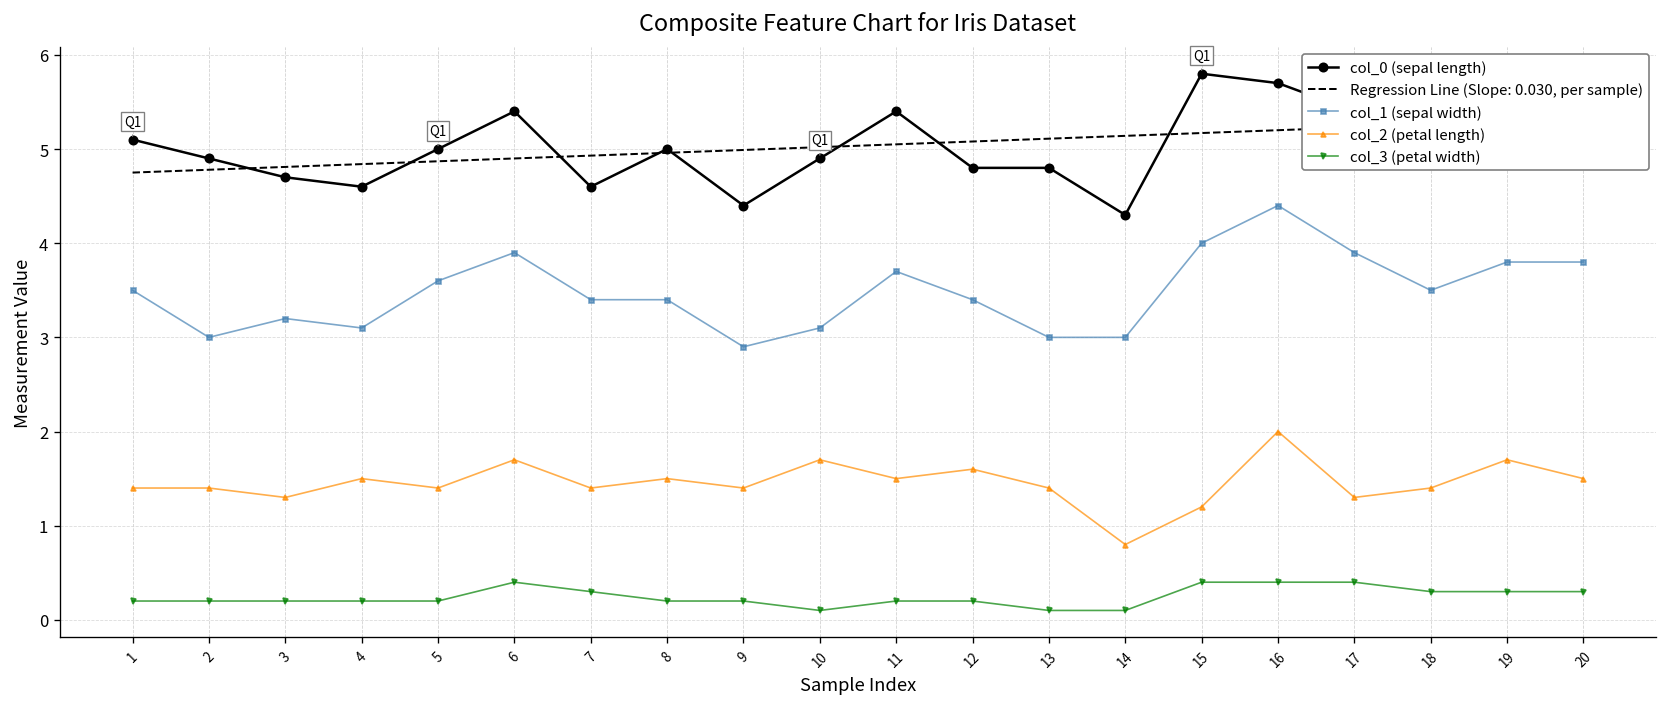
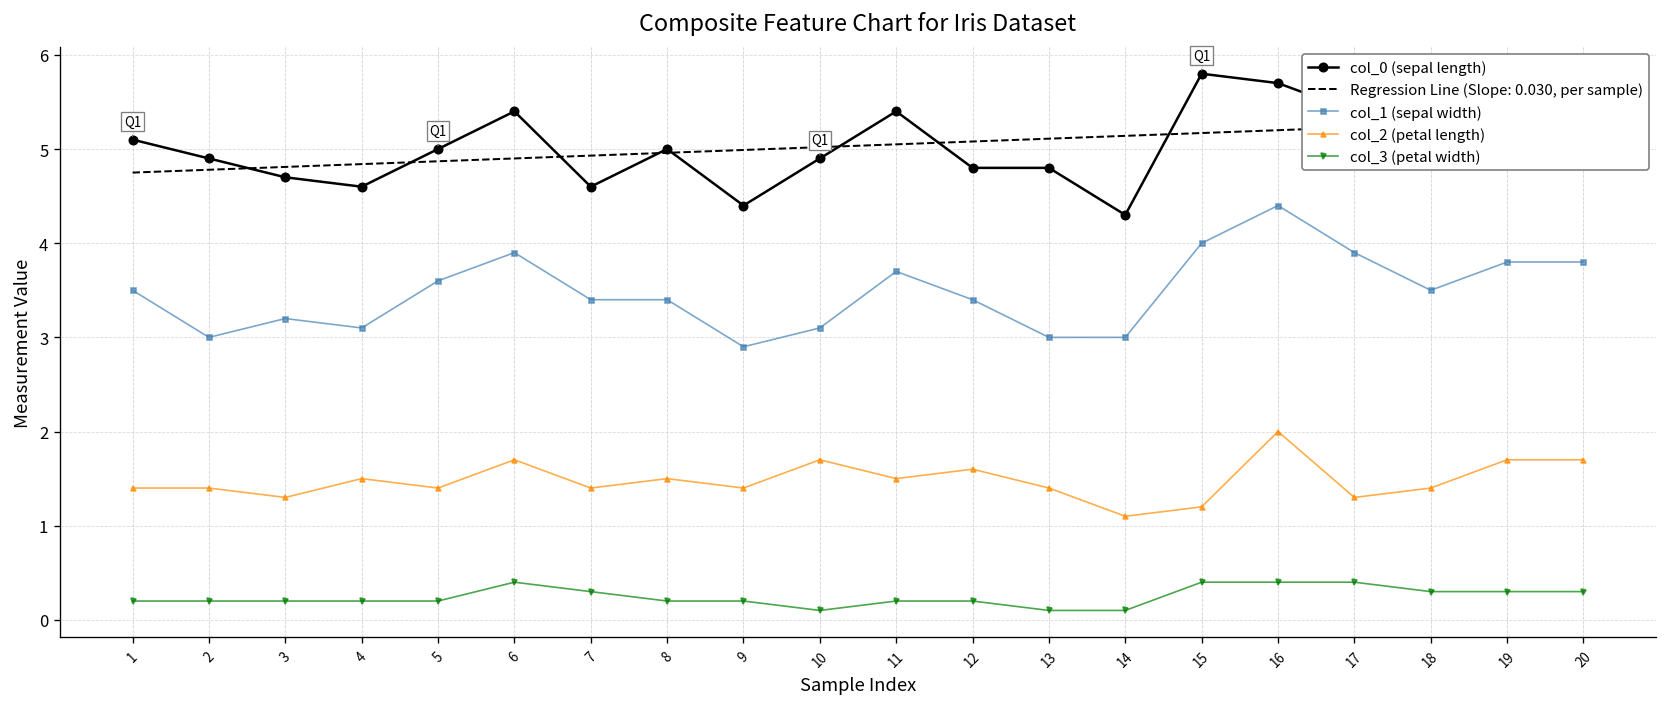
  {
    "col_1 (sepal width)": {
      "1": 3.5,
      "2": 3.0,
      "3": 3.2,
      "4": 3.1,
      "5": 3.6,
      "6": 3.9,
      "7": 3.4,
      "8": 3.4,
      "9": 2.9,
      "10": 3.1,
      "11": 3.7,
      "12": 3.4,
      "13": 3.0,
      "14": 3.0,
      "15": 4.0,
      "16": 4.4,
      "17": 3.9,
      "18": 3.5,
      "19": 3.8,
      "20": 3.8
    },
    "col_2 (petal length)": {
      "1": 1.4,
      "2": 1.4,
      "3": 1.3,
      "4": 1.5,
      "5": 1.4,
      "6": 1.7,
      "7": 1.4,
      "8": 1.5,
      "9": 1.4,
      "10": 1.7,
      "11": 1.5,
      "12": 1.6,
      "13": 1.4,
-     "14": 0.8,
+     "14": 1.1,
      "15": 1.2,
      "16": 2.0,
      "17": 1.3,
      "18": 1.4,
      "19": 1.7,
-     "20": 1.5
+     "20": 1.7
    },
    "col_3 (petal width)": {
      "1": 0.2,
      "2": 0.2,
      "3": 0.2,
      "4": 0.2,
      "5": 0.2,
      "6": 0.4,
      "7": 0.3,
      "8": 0.2,
      "9": 0.2,
      "10": 0.1,
      "11": 0.2,
      "12": 0.2,
      "13": 0.1,
      "14": 0.1,
      "15": 0.4,
      "16": 0.4,
      "17": 0.4,
      "18": 0.3,
      "19": 0.3,
      "20": 0.3
    }
  }
